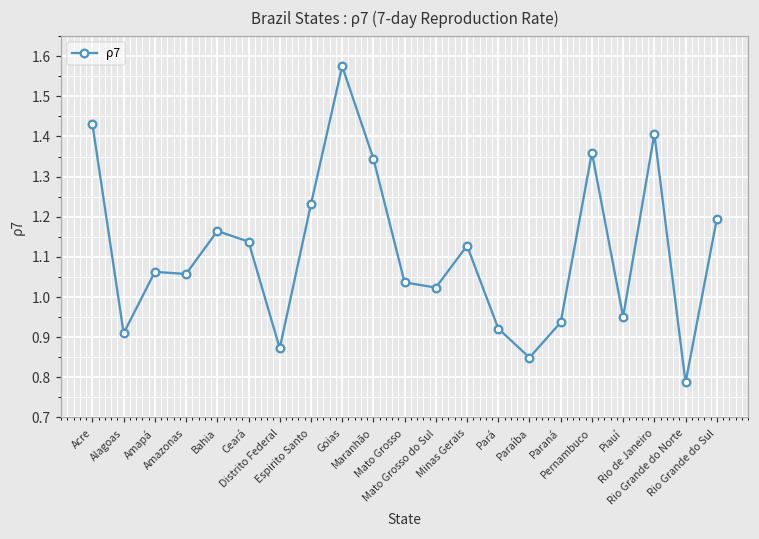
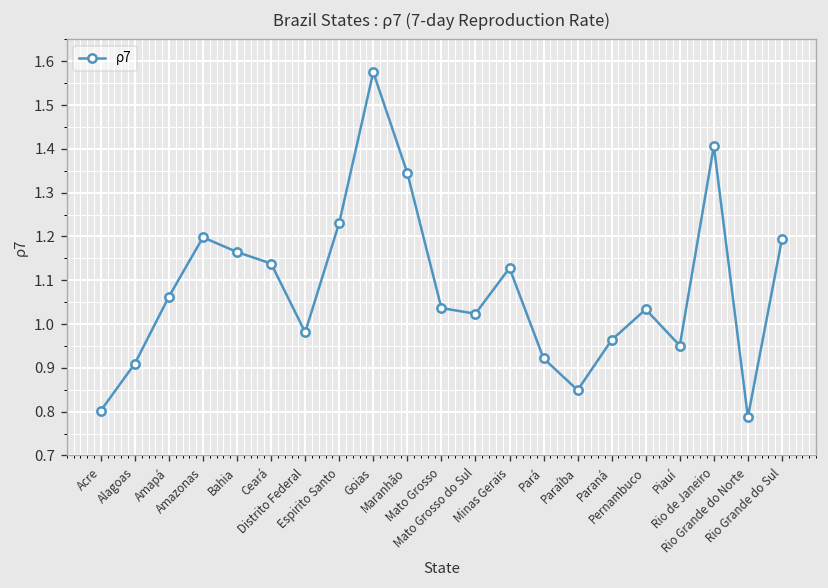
  {
-   "Acre": 1.43,
+   "Acre": 0.80,
    "Alagoas": 0.91,
    "Amapá": 1.06,
-   "Amazonas": 1.06,
+   "Amazonas": 1.20,
    "Bahia": 1.16,
    "Ceará": 1.14,
-   "Distrito Federal": 0.87,
+   "Distrito Federal": 0.98,
    "Espirito Santo": 1.23,
    "Goias": 1.58,
    "Maranhão": 1.34,
    "Mato Grosso": 1.04,
    "Mato Grosso do Sul": 1.02,
    "Minas Gerais": 1.13,
    "Pará": 0.92,
    "Paraíba": 0.85,
-   "Paraná": 0.94,
-   "Pernambuco": 1.36,
+   "Paraná": 0.96,
+   "Pernambuco": 1.03,
    "Piauí": 0.95,
    "Rio de Janeiro": 1.41,
    "Rio Grande do Norte": 0.79,
    "Rio Grande do Sul": 1.19
  }
